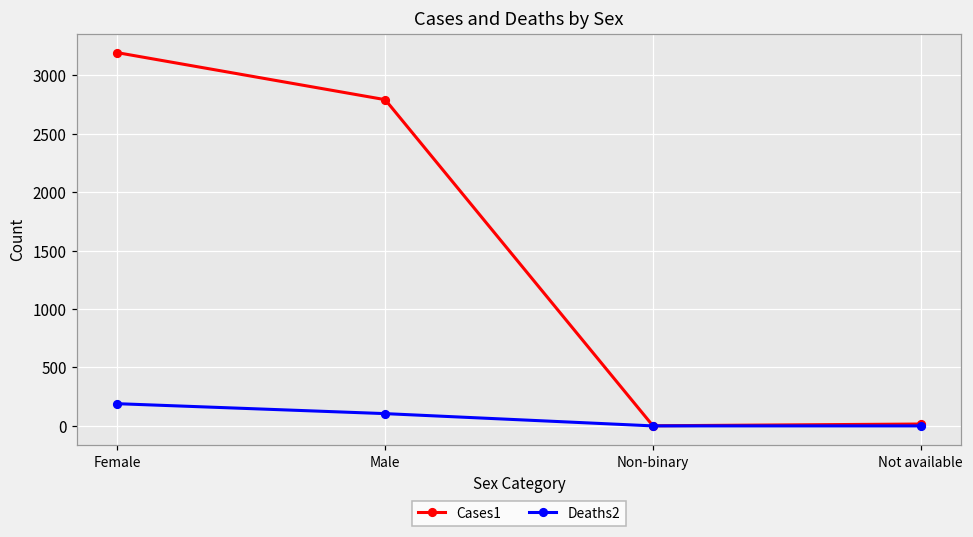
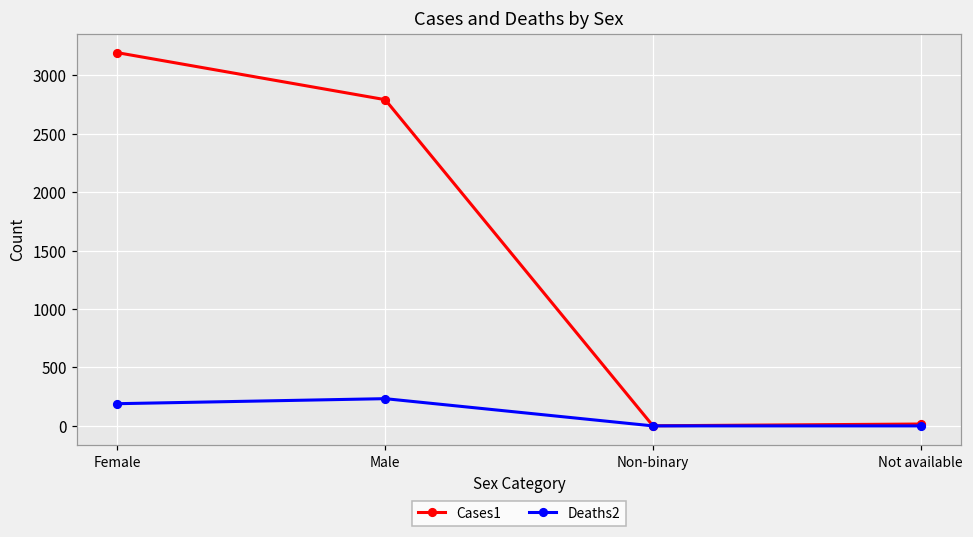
  {
    "Cases1": {
      "Female": 3190,
      "Male": 2790
    },
    "Deaths2": {
      "Female": 190,
-     "Male": 110
+     "Male": 230
    }
  }
